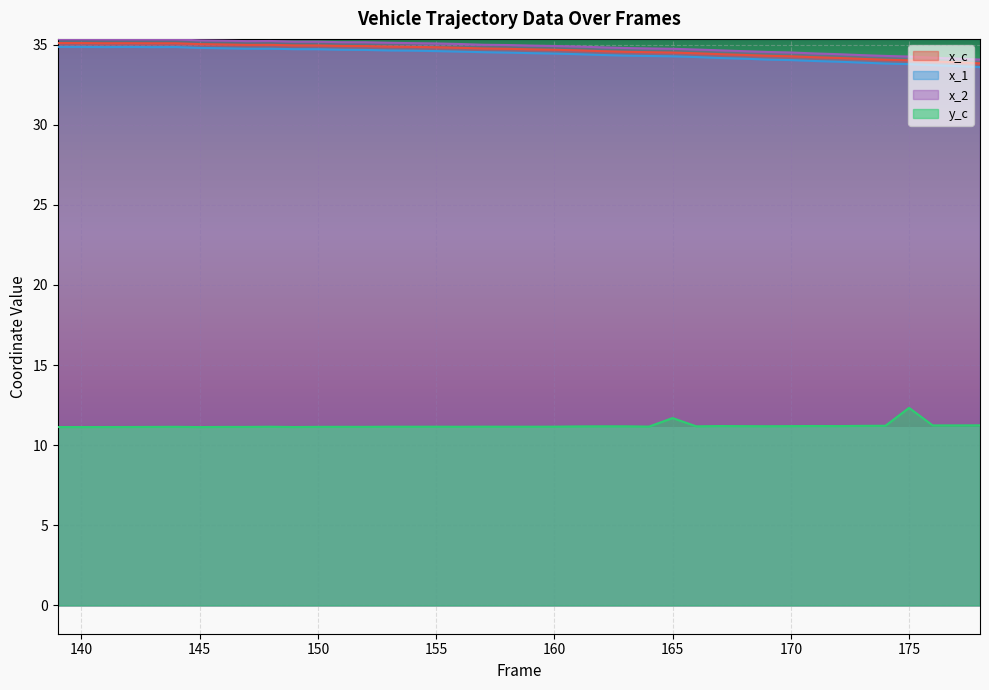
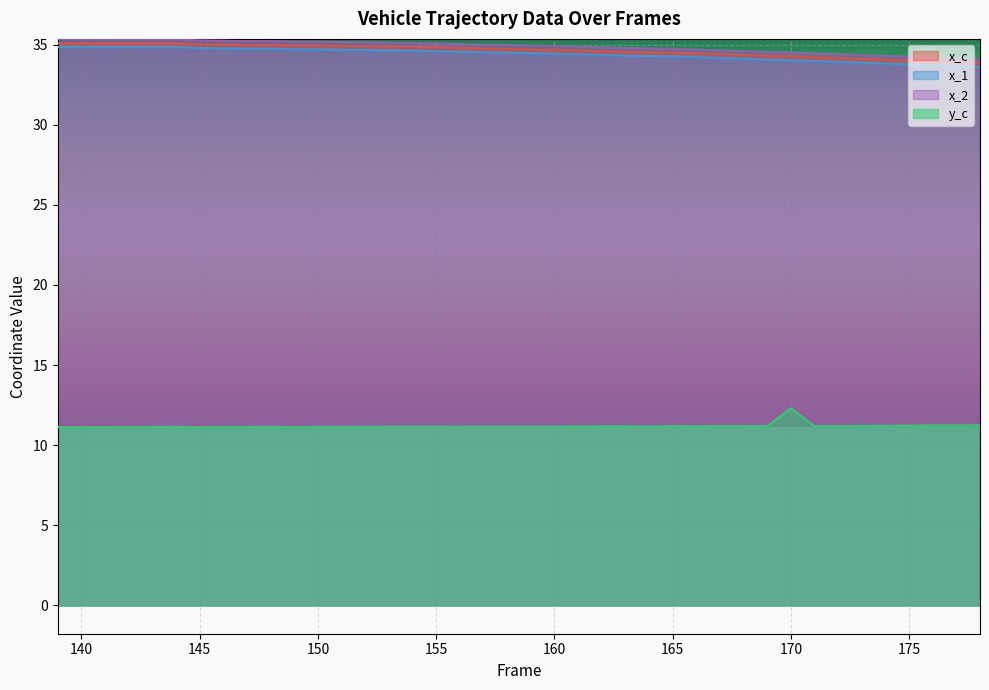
  {
    "x_c": {
      "140": 35.1,
      "145": 35.0,
      "150": 34.9,
      "155": 34.8,
      "160": 34.7,
      "165": 34.5,
      "170": 34.3
    },
    "x_1": {
      "140": 34.9,
      "145": 34.8,
      "150": 34.7,
      "155": 34.6,
      "160": 34.4,
      "165": 34.3,
      "170": 34.0
    },
    "x_2": {
      "140": 35.3,
      "145": 35.3,
      "150": 35.2,
      "155": 35.1,
      "160": 34.9,
      "165": 34.7,
      "170": 34.5
    },
    "y_c": {
      "140": 11.1,
      "145": 11.1,
      "150": 11.1,
      "155": 11.2,
      "160": 11.2,
-     "165": 11.7,
-     "170": 11.2,
-     "175": 12.3
+     "165": 11.2,
+     "170": 12.3,
+     "175": 11.2
    }
  }
